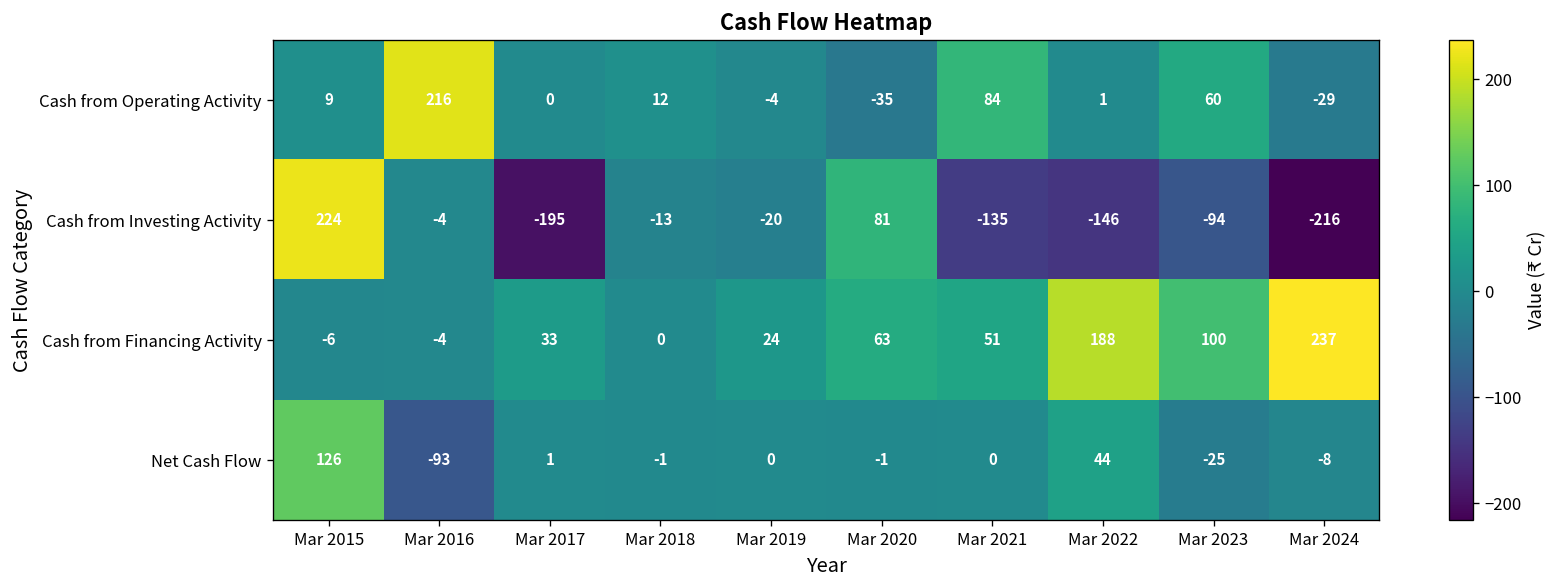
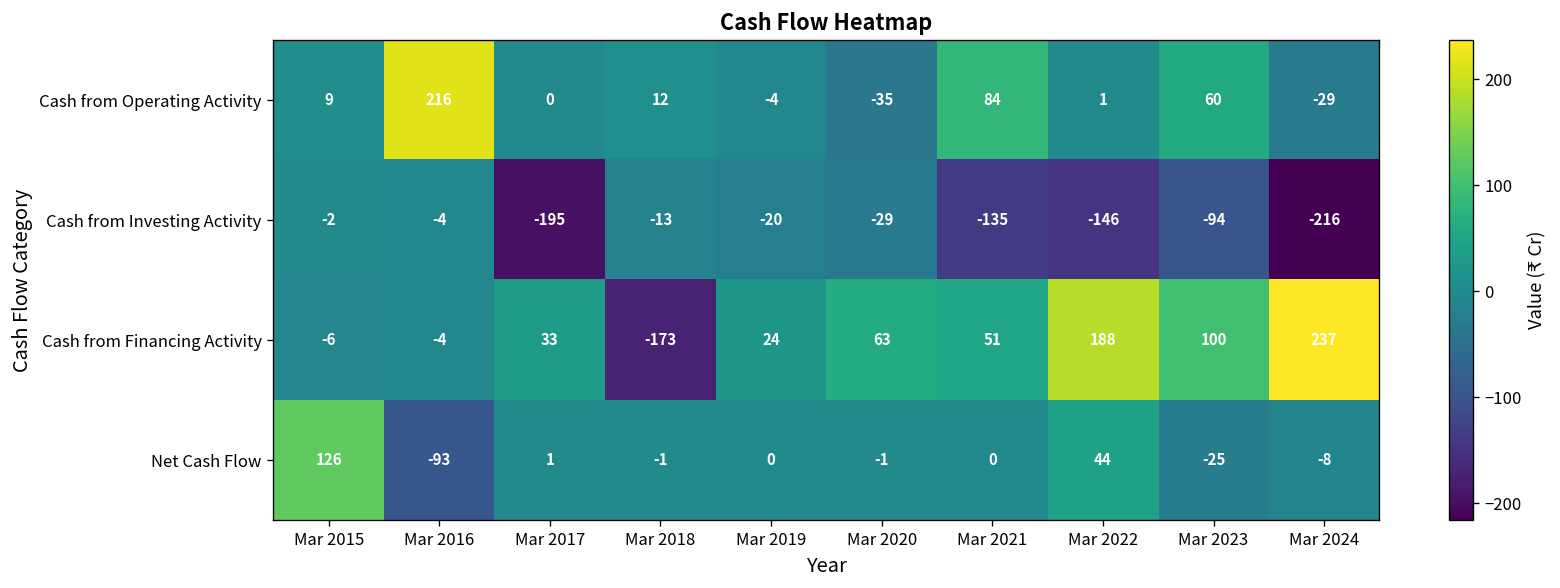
  {
    "Cash from Operating Activity": {
      "Mar 2015": 9,
      "Mar 2016": 216,
      "Mar 2017": 0,
      "Mar 2018": 12,
      "Mar 2019": -4,
      "Mar 2020": -35,
      "Mar 2021": 84,
      "Mar 2022": 1,
      "Mar 2023": 60,
      "Mar 2024": -29
    },
    "Cash from Investing Activity": {
-     "Mar 2015": 224,
+     "Mar 2015": -2,
      "Mar 2016": -4,
      "Mar 2017": -195,
      "Mar 2018": -13,
      "Mar 2019": -20,
-     "Mar 2020": 81,
+     "Mar 2020": -29,
      "Mar 2021": -135,
      "Mar 2022": -146,
      "Mar 2023": -94,
      "Mar 2024": -216
    },
    "Cash from Financing Activity": {
      "Mar 2015": -6,
      "Mar 2016": -4,
      "Mar 2017": 33,
-     "Mar 2018": 0,
+     "Mar 2018": -173,
      "Mar 2019": 24,
      "Mar 2020": 63,
      "Mar 2021": 51,
      "Mar 2022": 188,
      "Mar 2023": 100,
      "Mar 2024": 237
    },
    "Net Cash Flow": {
      "Mar 2015": 126,
      "Mar 2016": -93,
      "Mar 2017": 1,
      "Mar 2018": -1,
      "Mar 2019": 0,
      "Mar 2020": -1,
      "Mar 2021": 0,
      "Mar 2022": 44,
      "Mar 2023": -25,
      "Mar 2024": -8
    }
  }
